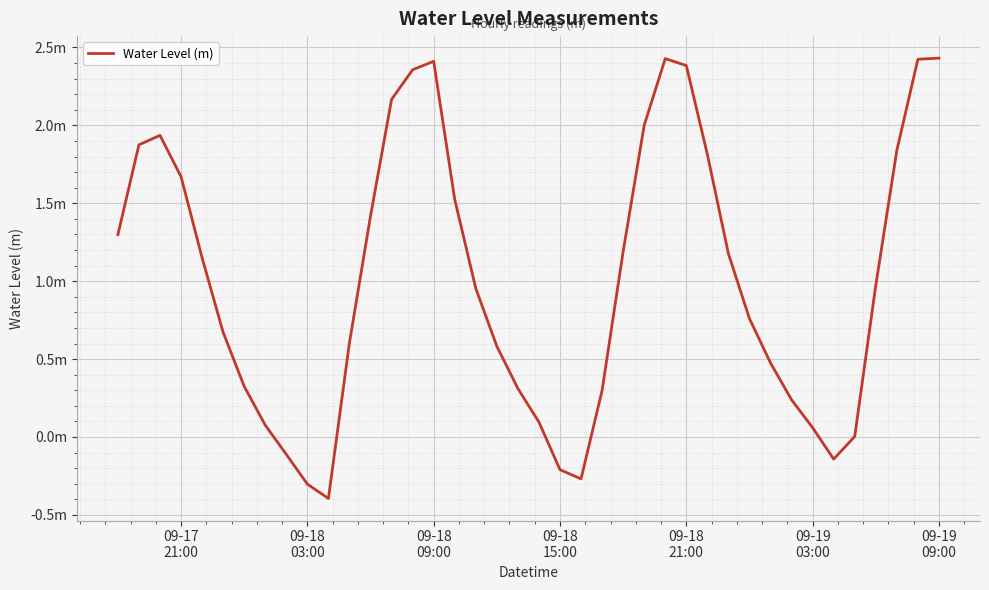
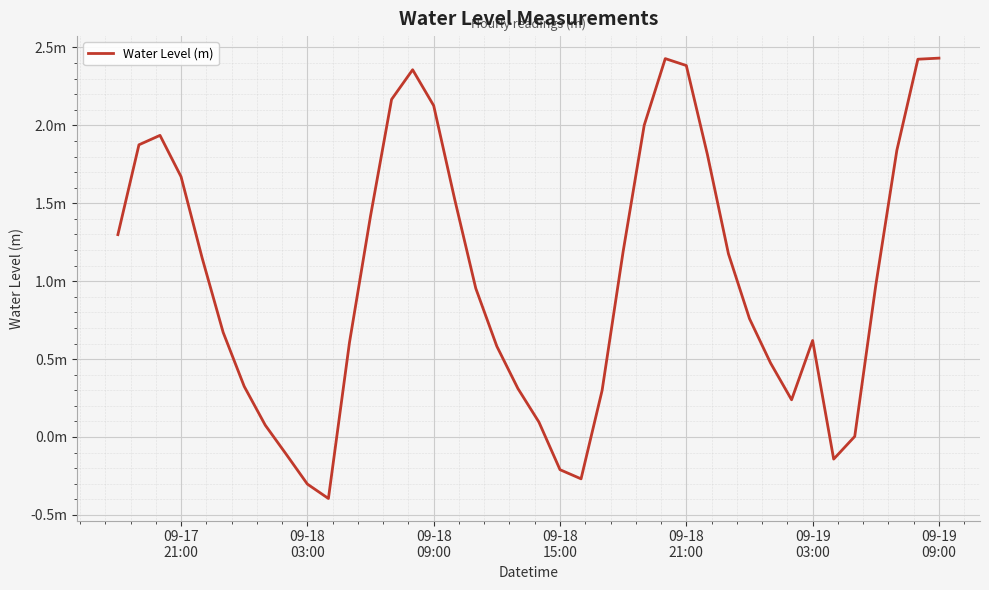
  {
    "09-17 21:00": "1.67m",
    "09-18 03:00": "-0.30m",
-   "09-18 09:00": "2.41m",
+   "09-18 09:00": "2.13m",
    "09-18 15:00": "-0.21m",
    "09-18 21:00": "2.38m",
-   "09-19 03:00": "0.06m",
+   "09-19 03:00": "0.62m",
    "09-19 09:00": "2.43m"
  }
